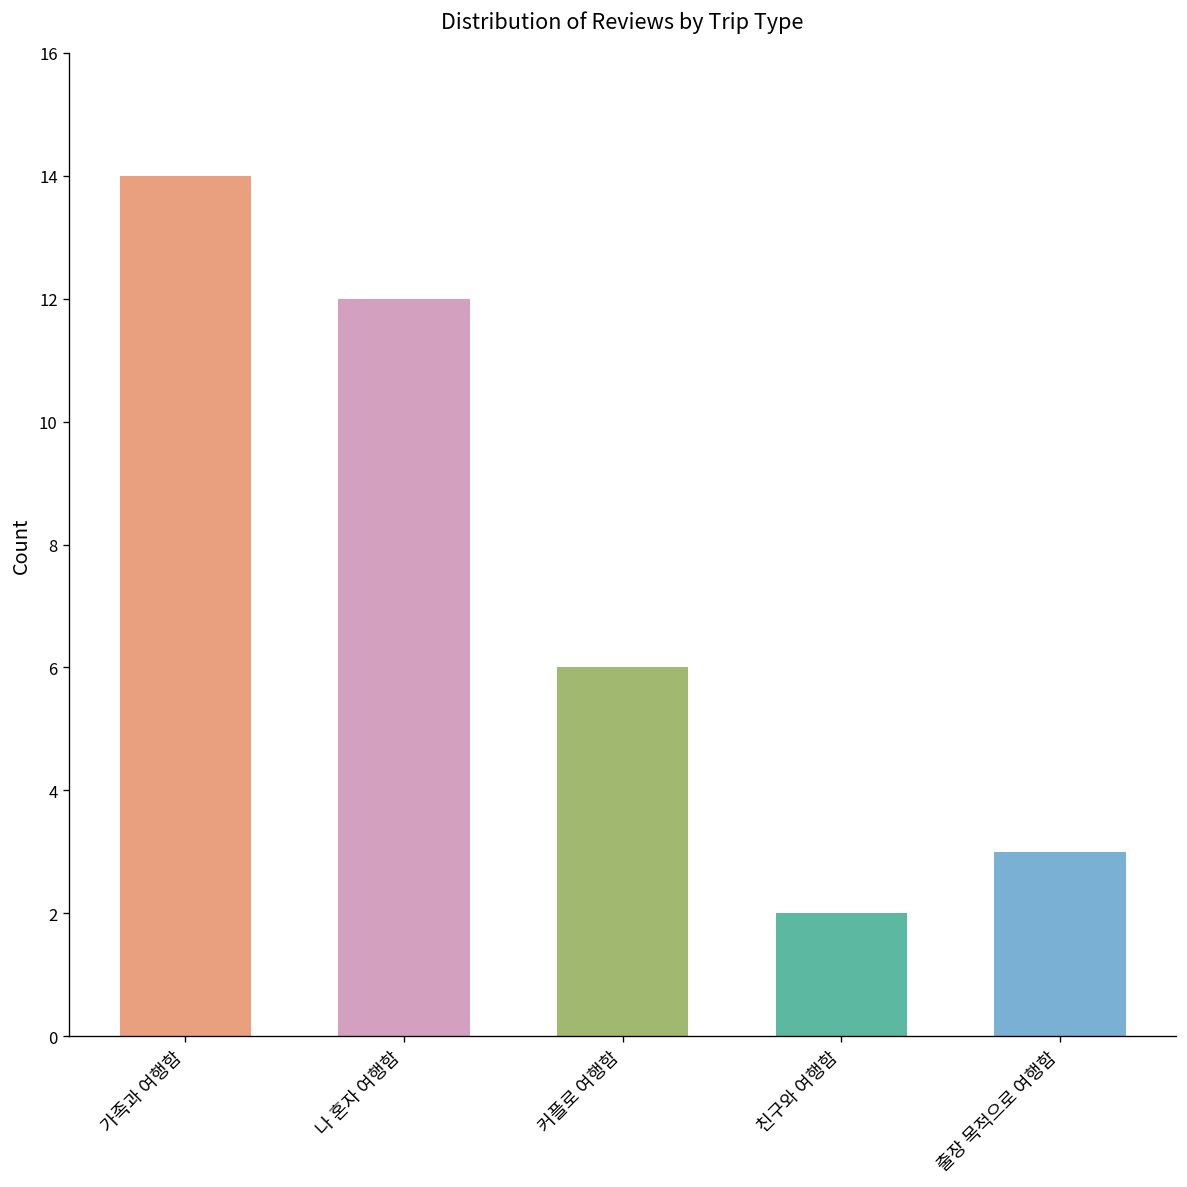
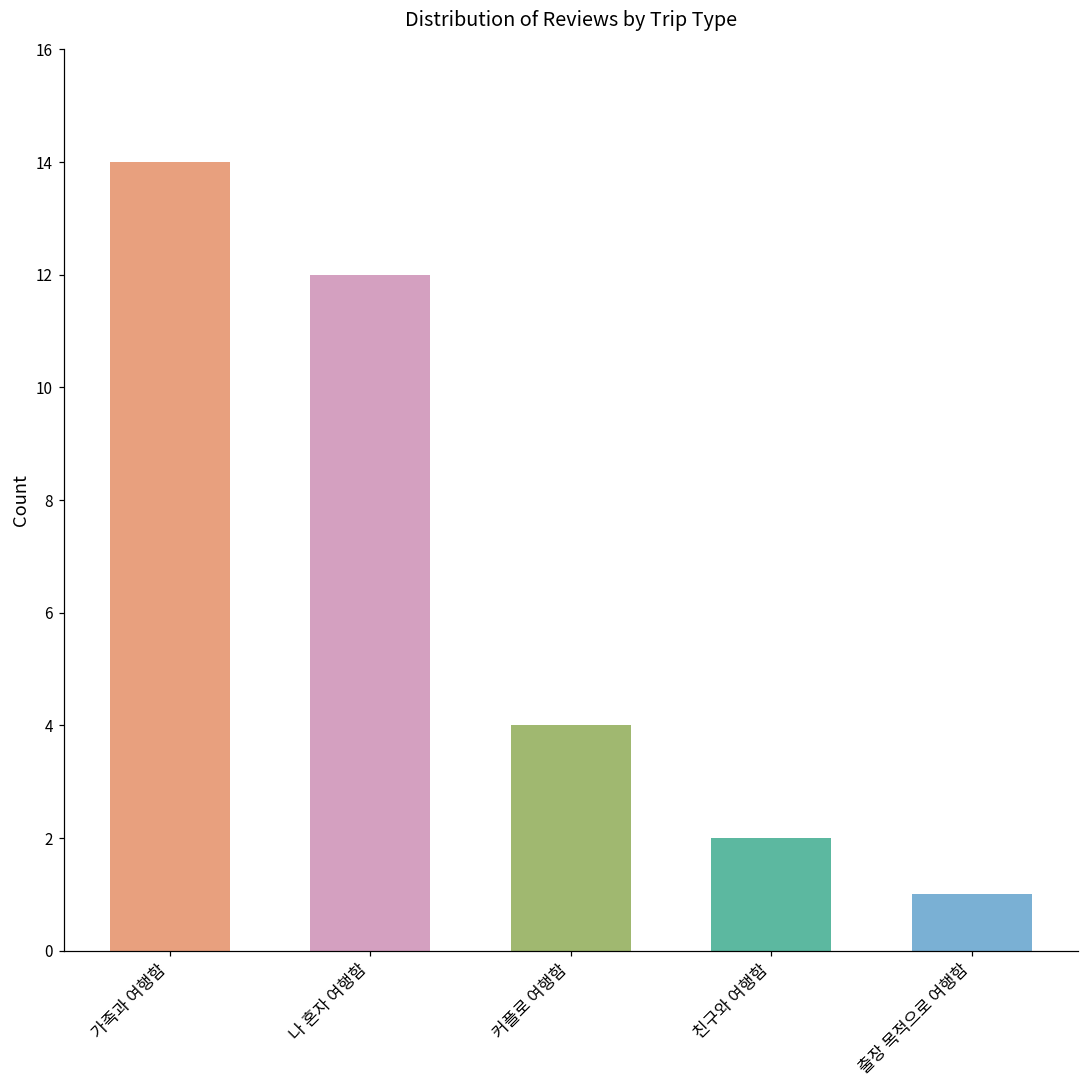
  {
    "가족과 여행함": 14,
    "나 혼자 여행함": 12,
-   "커플로 여행함": 6,
+   "커플로 여행함": 4,
    "친구와 여행함": 2,
-   "출장 목적으로 여행함": 3
+   "출장 목적으로 여행함": 1
  }
